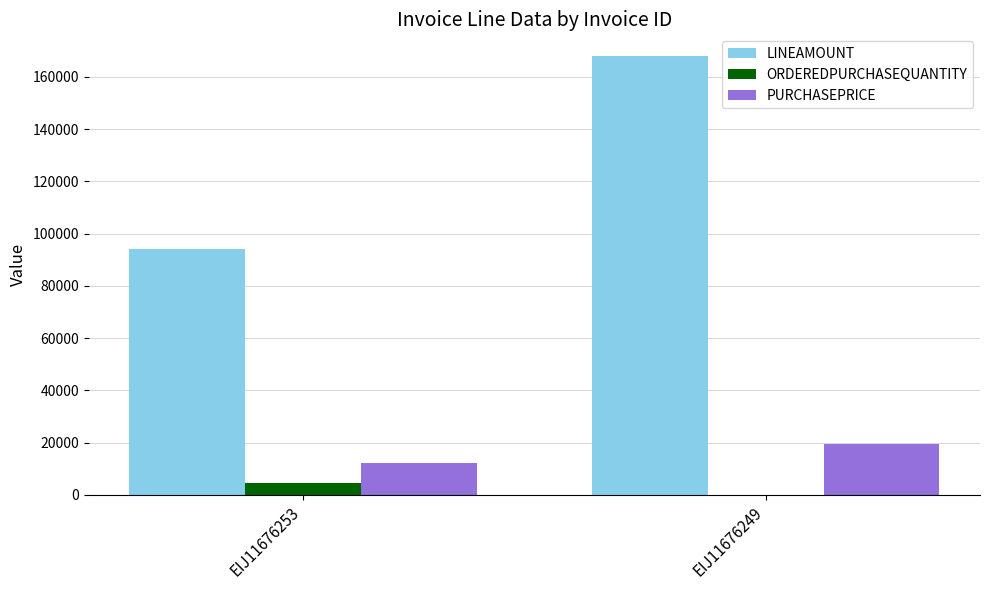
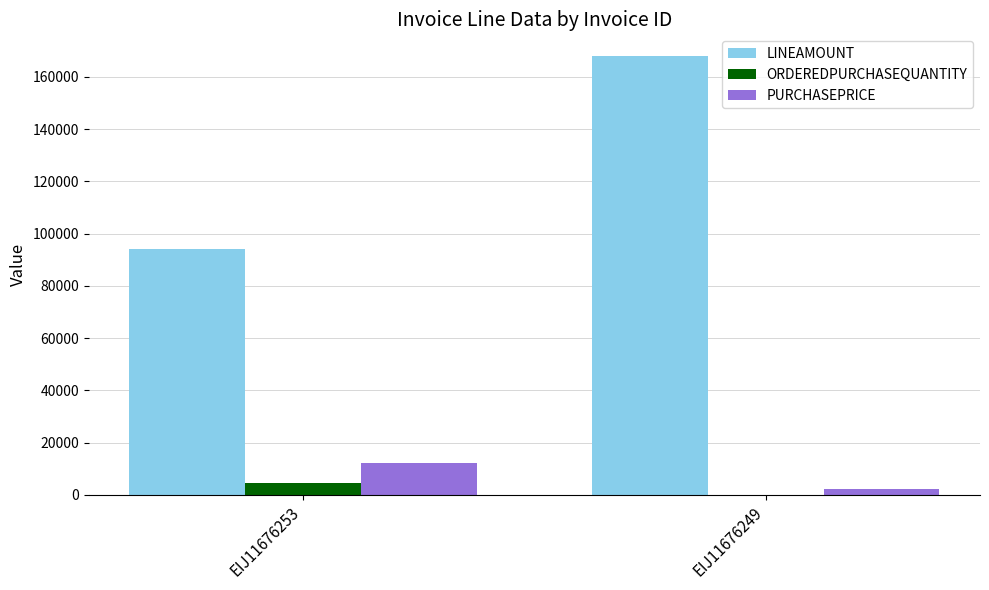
  {
    "LINEAMOUNT": {
      "EIJ11676253": 94000,
      "EIJ11676249": 168000
    },
    "ORDEREDPURCHASEQUANTITY": {
      "EIJ11676253": 5000
    },
    "PURCHASEPRICE": {
      "EIJ11676253": 12000,
-     "EIJ11676249": 20000
+     "EIJ11676249": 2000
    }
  }
